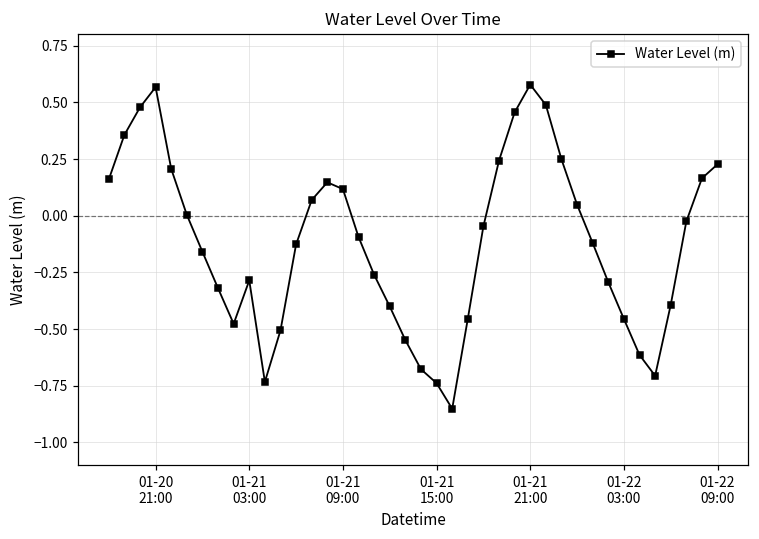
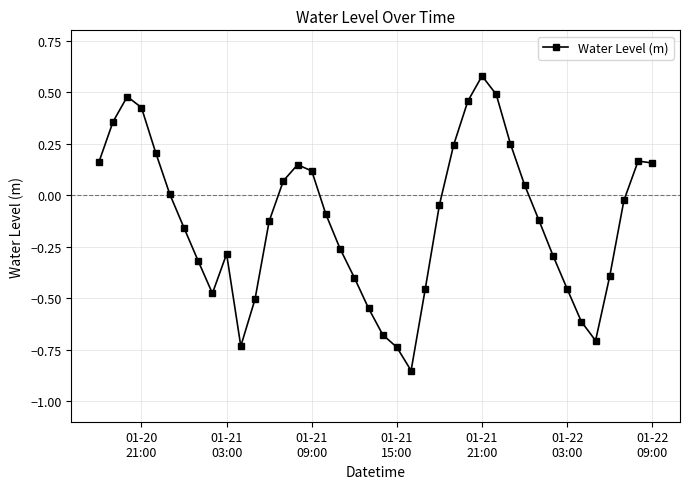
  {
-   "01-20 21:00": 0.57,
+   "01-20 21:00": 0.43,
    "01-21 03:00": -0.29,
    "01-21 09:00": 0.12,
    "01-21 15:00": -0.74,
    "01-21 21:00": 0.58,
    "01-22 03:00": -0.46,
-   "01-22 09:00": 0.23
+   "01-22 09:00": 0.16
  }
